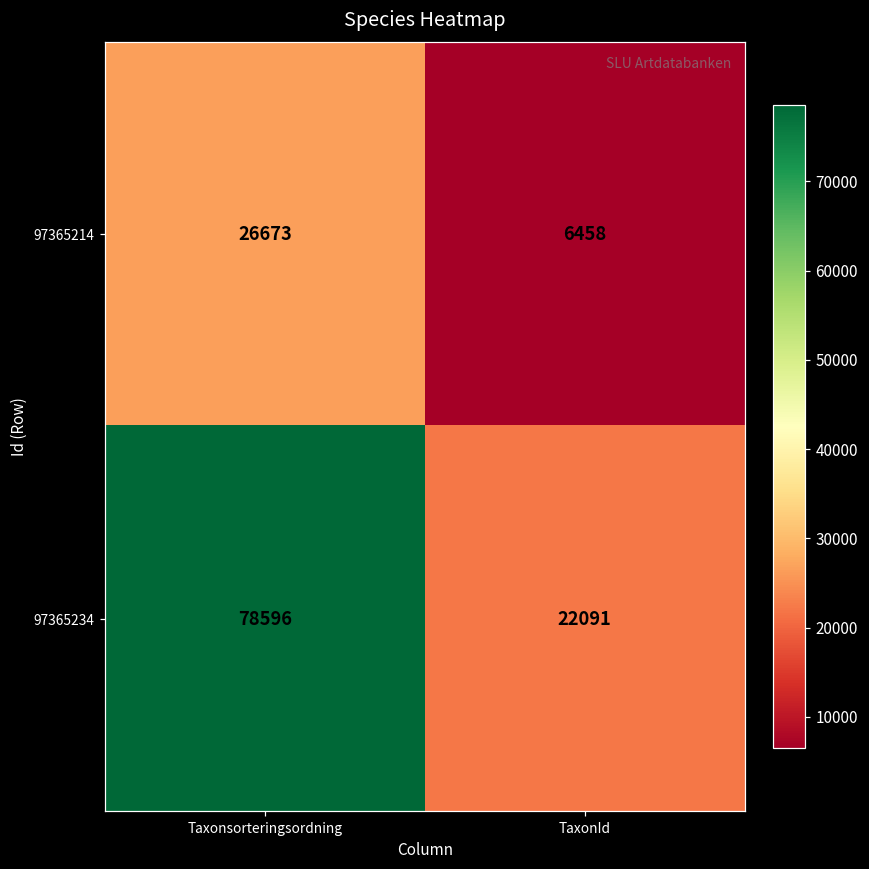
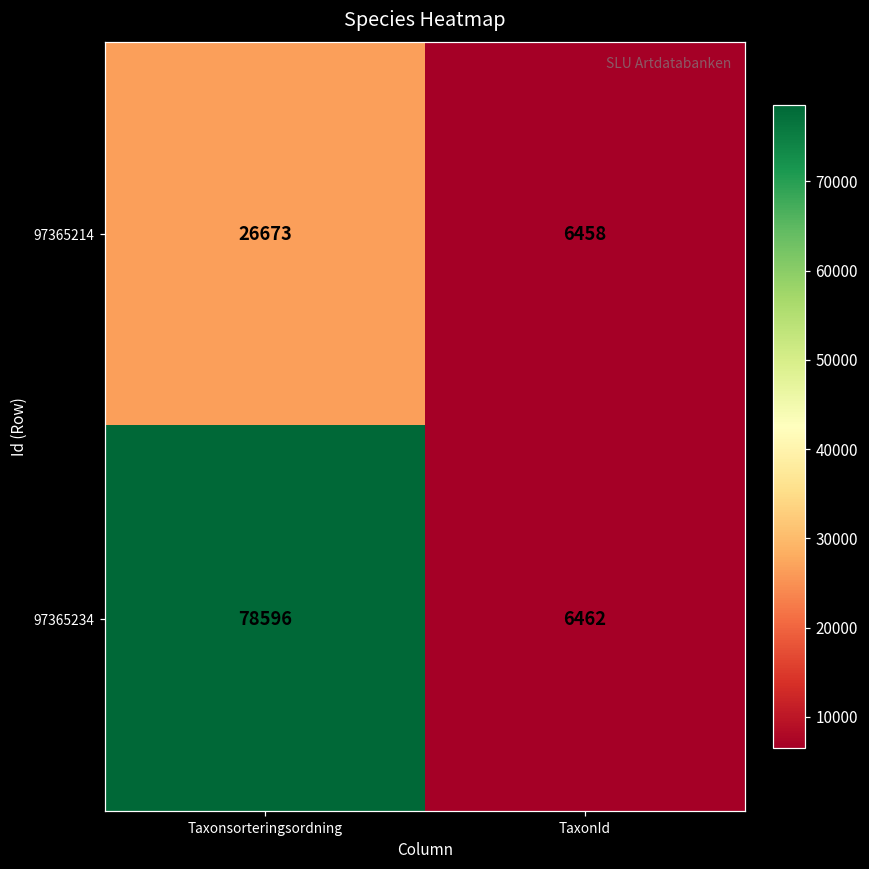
  {
    "97365214": {
      "Taxonsorteringsordning": 26673
    },
    "97365234": {
      "Taxonsorteringsordning": 78596,
-     "TaxonId": 22091
+     "TaxonId": 6462
    }
  }
